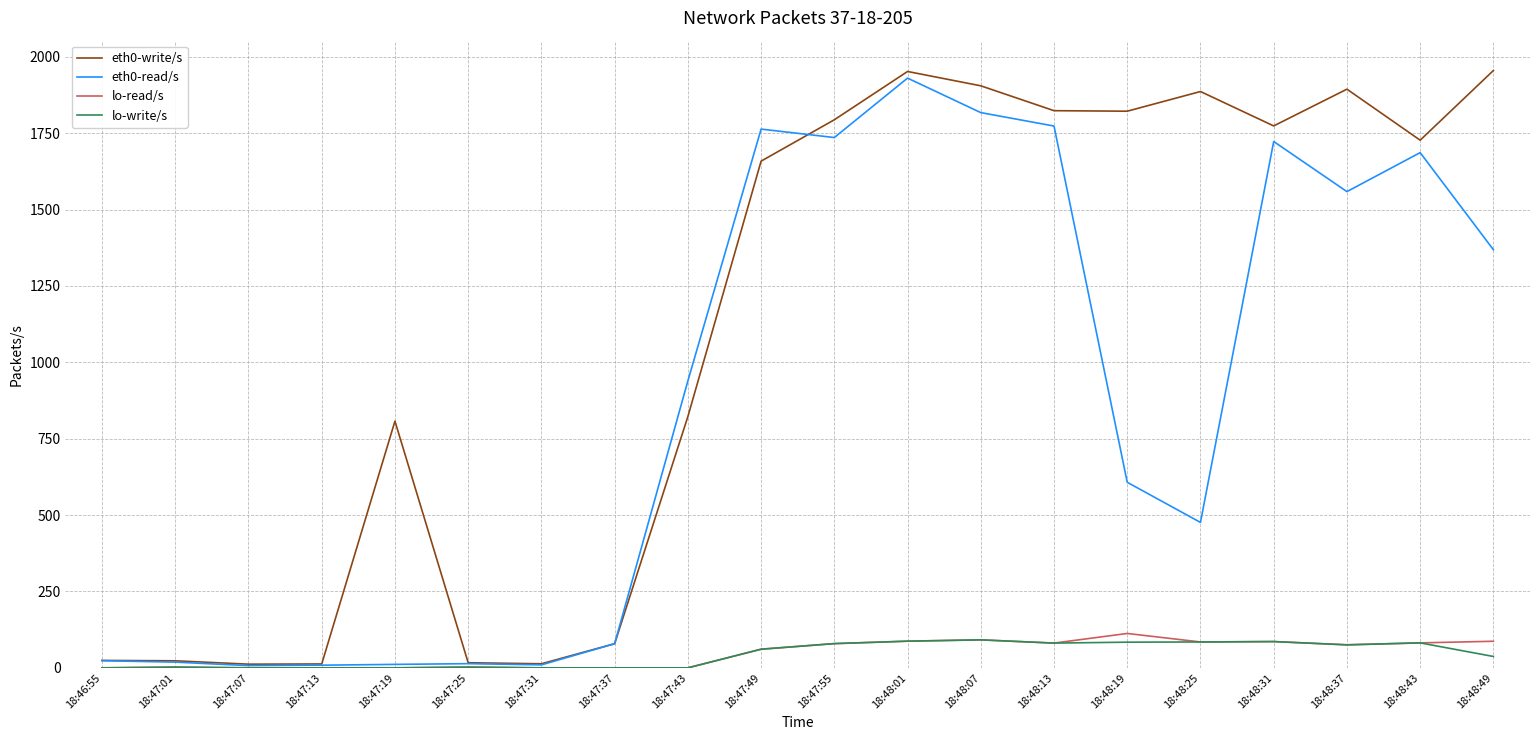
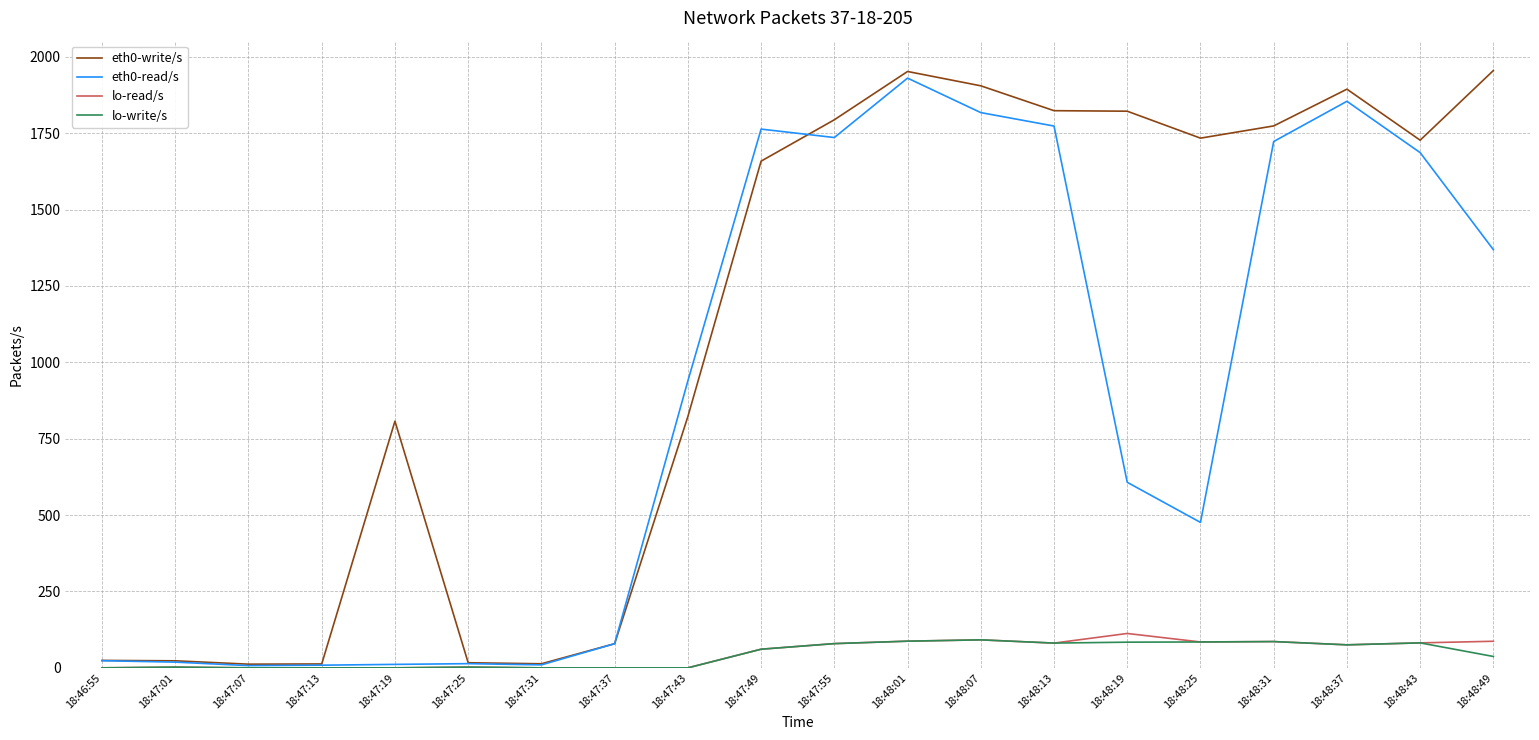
  {
    "eth0-write/s": {
      "18:47:19": 810,
      "18:47:43": 820,
      "18:47:49": 1660,
      "18:47:55": 1790,
      "18:48:01": 1950,
      "18:48:07": 1910,
      "18:48:13": 1820,
      "18:48:19": 1820,
-     "18:48:25": 1890,
+     "18:48:25": 1730,
      "18:48:31": 1770,
      "18:48:37": 1890,
      "18:48:43": 1730,
      "18:48:49": 1960
    },
    "eth0-read/s": {
      "18:47:19": 10,
      "18:47:43": 940,
      "18:47:49": 1760,
      "18:47:55": 1740,
      "18:48:01": 1930,
      "18:48:07": 1820,
      "18:48:13": 1770,
      "18:48:19": 610,
      "18:48:25": 480,
      "18:48:31": 1720,
-     "18:48:37": 1560,
+     "18:48:37": 1850,
      "18:48:43": 1690,
      "18:48:49": 1370
    },
    "lo-read/s": {
      "18:48:19": 110,
      "18:48:49": 90
    },
    "lo-write/s": {
      "18:48:19": 80,
      "18:48:49": 40
    }
  }
